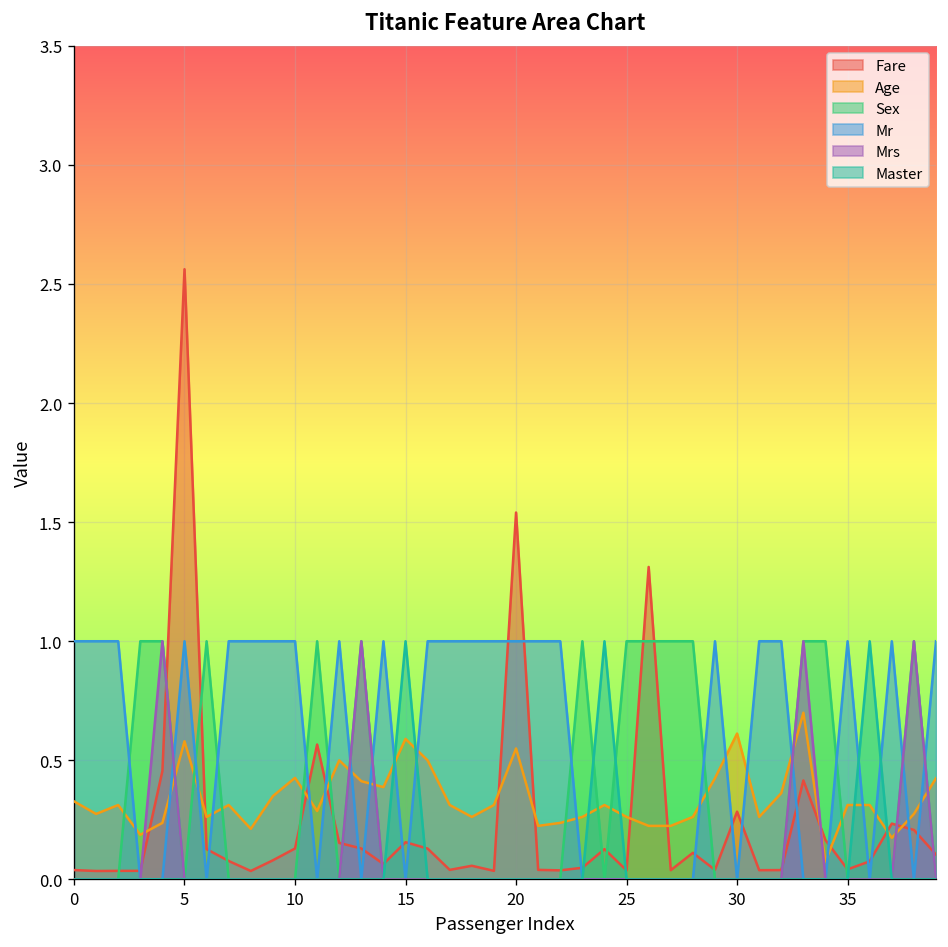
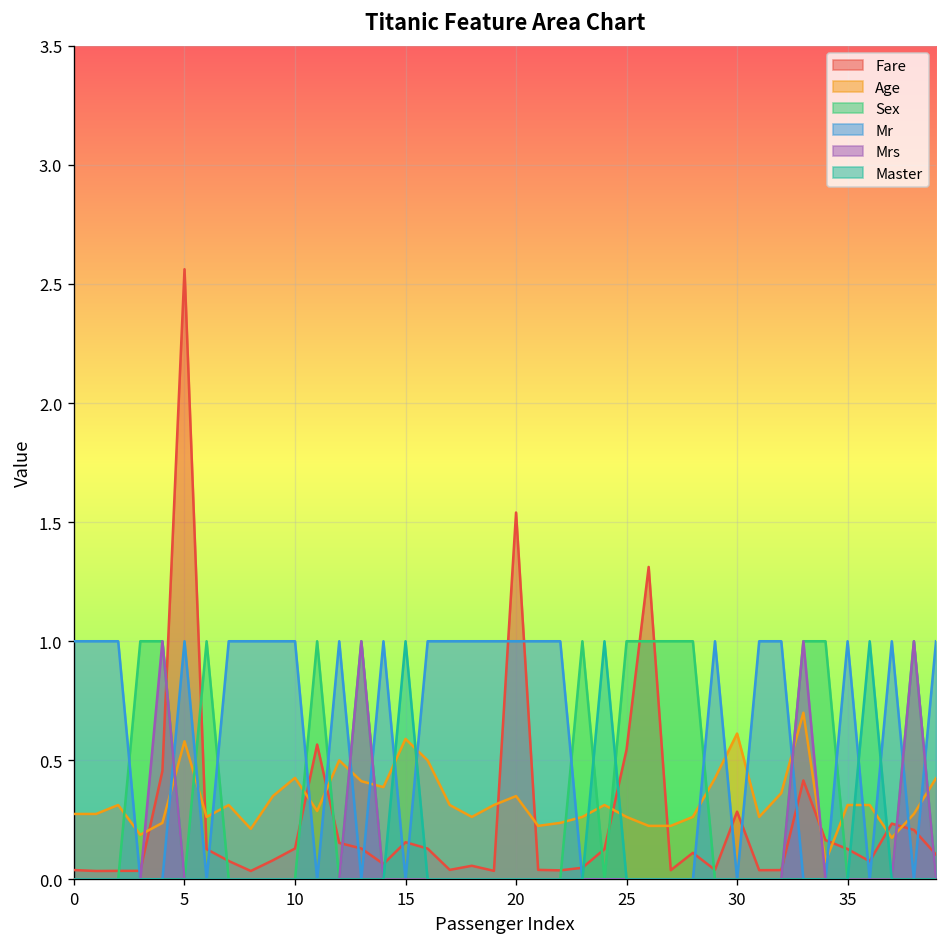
  {
    "Fare": {
      "0": 0.04,
      "5": 2.56,
      "10": 0.13,
      "15": 0.16,
      "20": 1.54,
-     "25": 0.04,
+     "25": 0.55,
      "30": 0.28,
-     "35": 0.04
+     "35": 0.13
    },
    "Age": {
-     "0": 0.33,
+     "0": 0.28,
      "5": 0.58,
      "10": 0.43,
      "15": 0.59,
-     "20": 0.55,
+     "20": 0.35,
      "25": 0.26,
      "30": 0.61,
      "35": 0.31
    }
  }
